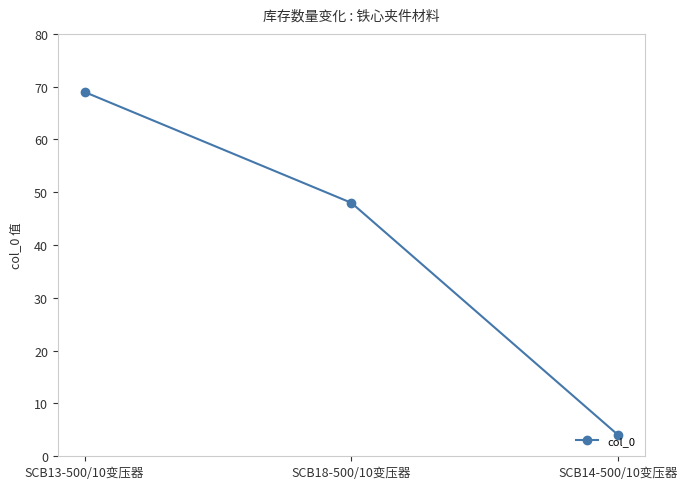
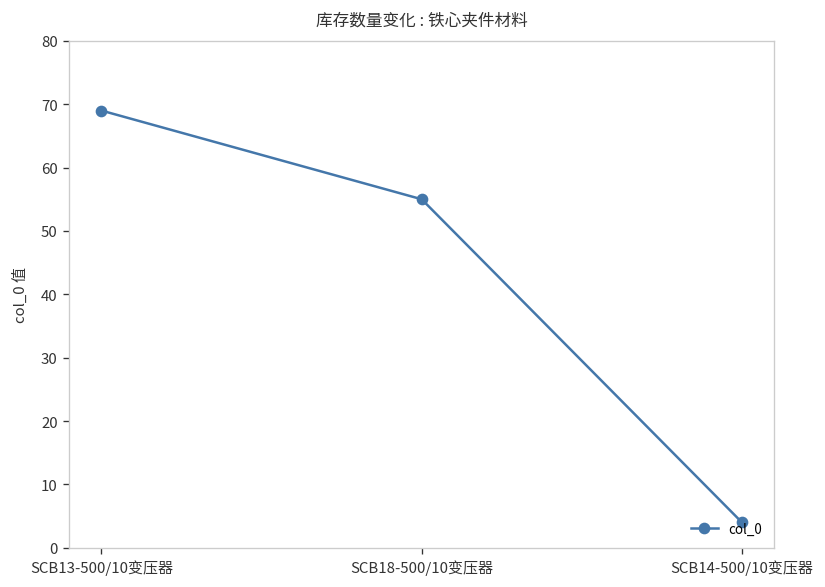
  {
    "SCB13-500/10变压器": 69,
-   "SCB18-500/10变压器": 48,
+   "SCB18-500/10变压器": 55,
    "SCB14-500/10变压器": 4
  }
